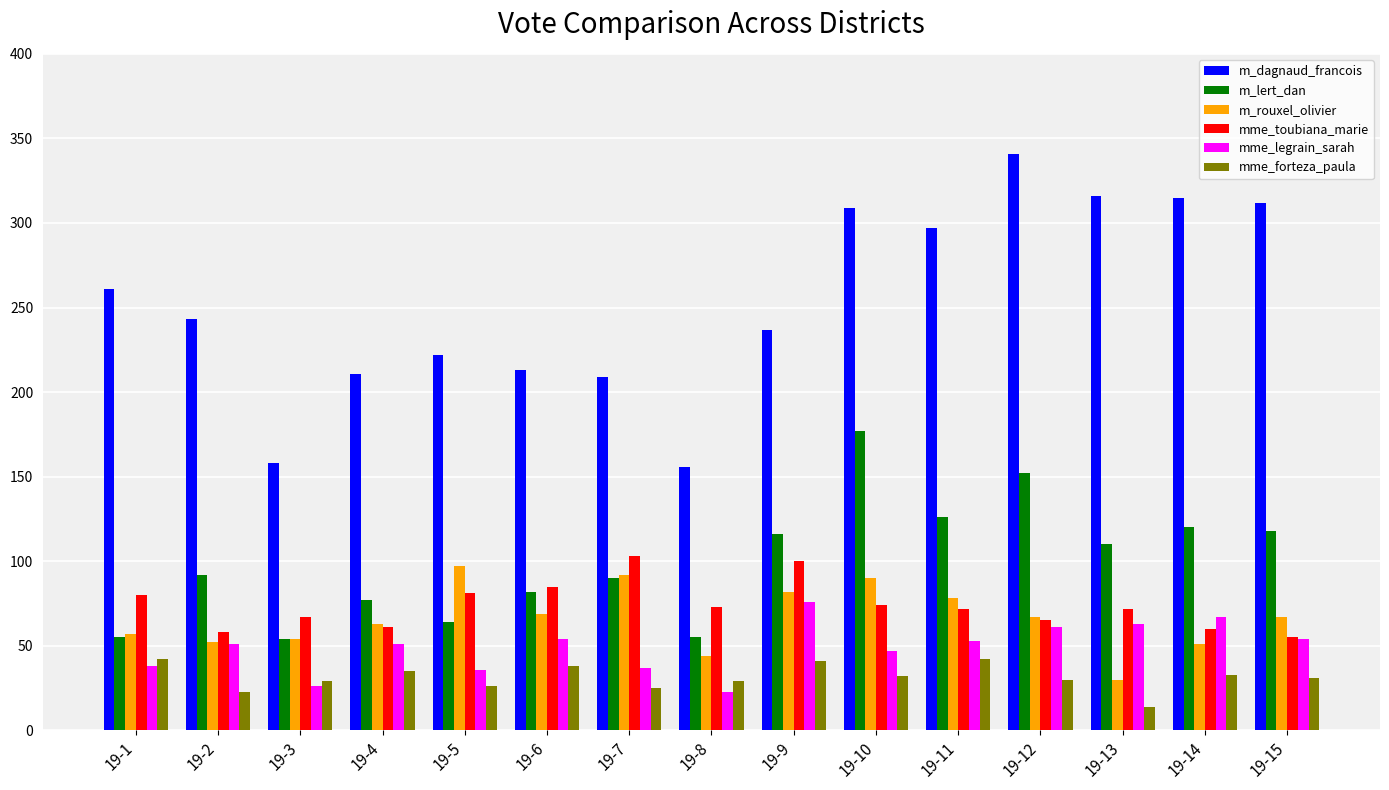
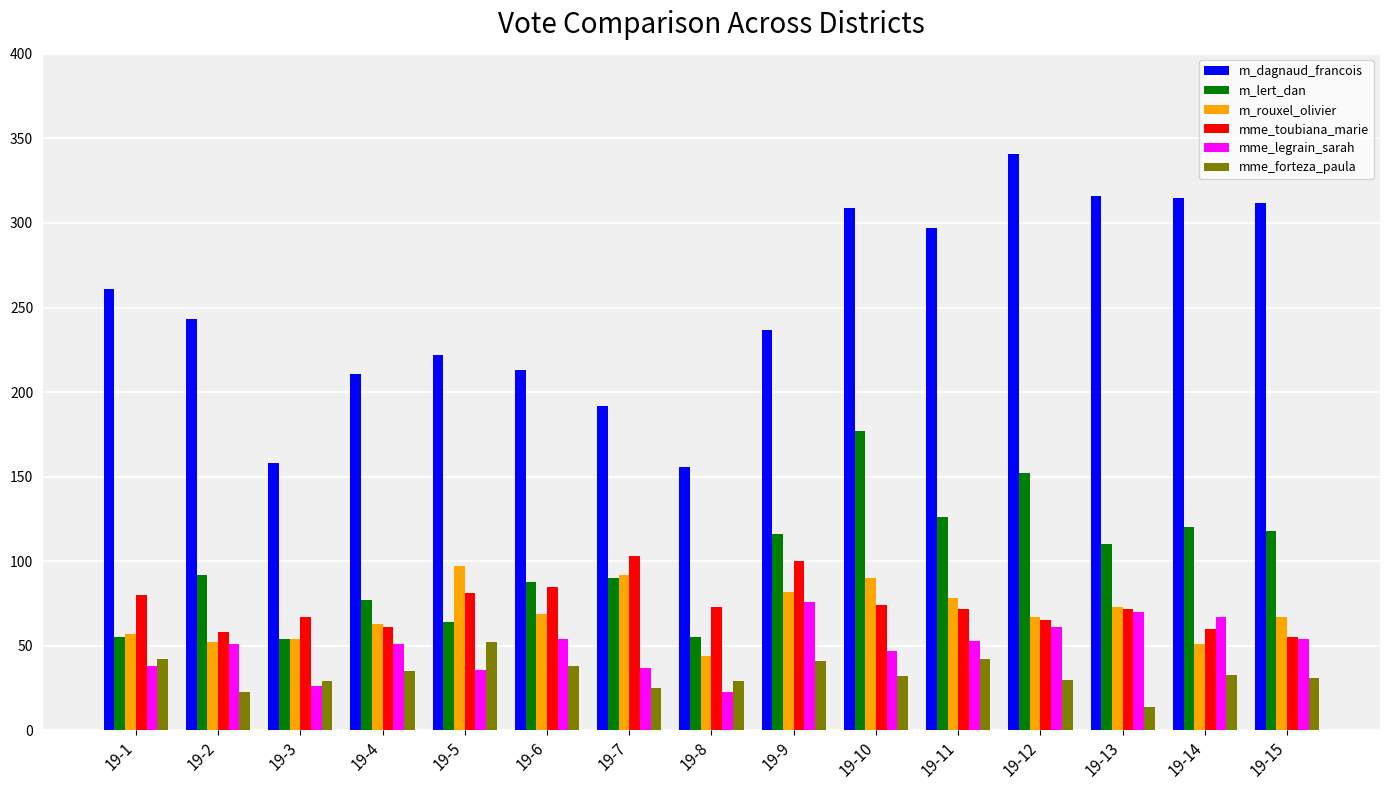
  {
    "m_dagnaud_francois": {
      "19-1": 261,
      "19-2": 243,
      "19-3": 158,
      "19-4": 211,
      "19-5": 222,
      "19-6": 213,
-     "19-7": 209,
+     "19-7": 192,
      "19-8": 156,
      "19-9": 237,
      "19-10": 309,
      "19-11": 297,
      "19-12": 341,
      "19-13": 316,
      "19-14": 315,
      "19-15": 312
    },
    "m_lert_dan": {
      "19-1": 55,
      "19-2": 92,
      "19-3": 54,
      "19-4": 77,
      "19-5": 64,
-     "19-6": 82,
+     "19-6": 88,
      "19-7": 90,
      "19-8": 55,
      "19-9": 116,
      "19-10": 177,
      "19-11": 126,
      "19-12": 152,
      "19-13": 110,
      "19-14": 120,
      "19-15": 118
    },
    "m_rouxel_olivier": {
      "19-1": 57,
      "19-2": 52,
      "19-3": 54,
      "19-4": 63,
      "19-5": 97,
      "19-6": 69,
      "19-7": 92,
      "19-8": 44,
      "19-9": 82,
      "19-10": 90,
      "19-11": 78,
      "19-12": 67,
-     "19-13": 30,
+     "19-13": 73,
      "19-14": 51,
      "19-15": 67
    },
    "mme_toubiana_marie": {
      "19-1": 80,
      "19-2": 58,
      "19-3": 67,
      "19-4": 61,
      "19-5": 81,
      "19-6": 85,
      "19-7": 103,
      "19-8": 73,
      "19-9": 100,
      "19-10": 74,
      "19-11": 72,
      "19-12": 65,
      "19-13": 72,
      "19-14": 60,
      "19-15": 55
    },
    "mme_legrain_sarah": {
      "19-1": 38,
      "19-2": 51,
      "19-3": 26,
      "19-4": 51,
      "19-5": 36,
      "19-6": 54,
      "19-7": 37,
      "19-8": 23,
      "19-9": 76,
      "19-10": 47,
      "19-11": 53,
      "19-12": 61,
-     "19-13": 63,
+     "19-13": 70,
      "19-14": 67,
      "19-15": 54
    },
    "mme_forteza_paula": {
      "19-1": 42,
      "19-2": 23,
      "19-3": 29,
      "19-4": 35,
-     "19-5": 26,
+     "19-5": 52,
      "19-6": 38,
      "19-7": 25,
      "19-8": 29,
      "19-9": 41,
      "19-10": 32,
      "19-11": 42,
      "19-12": 30,
      "19-13": 14,
      "19-14": 33,
      "19-15": 31
    }
  }
